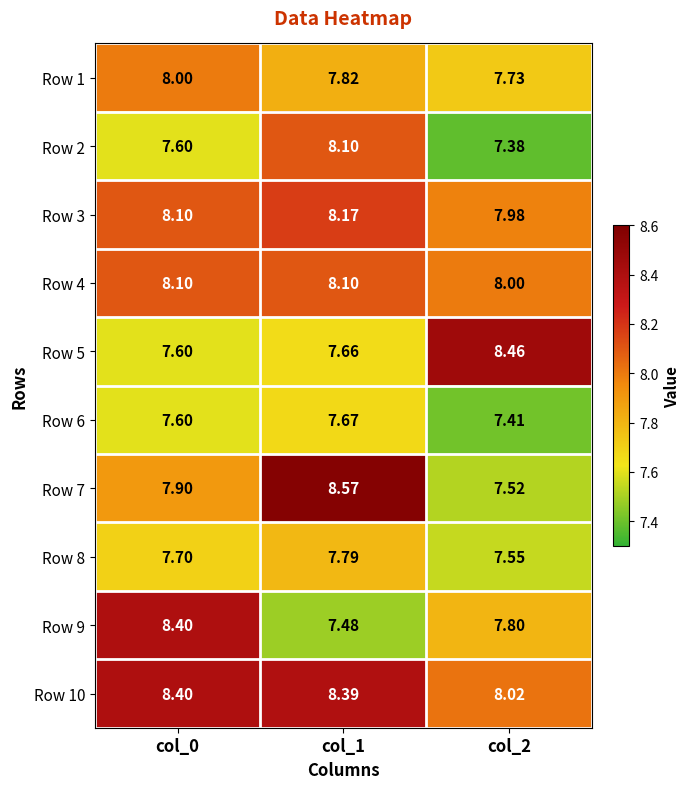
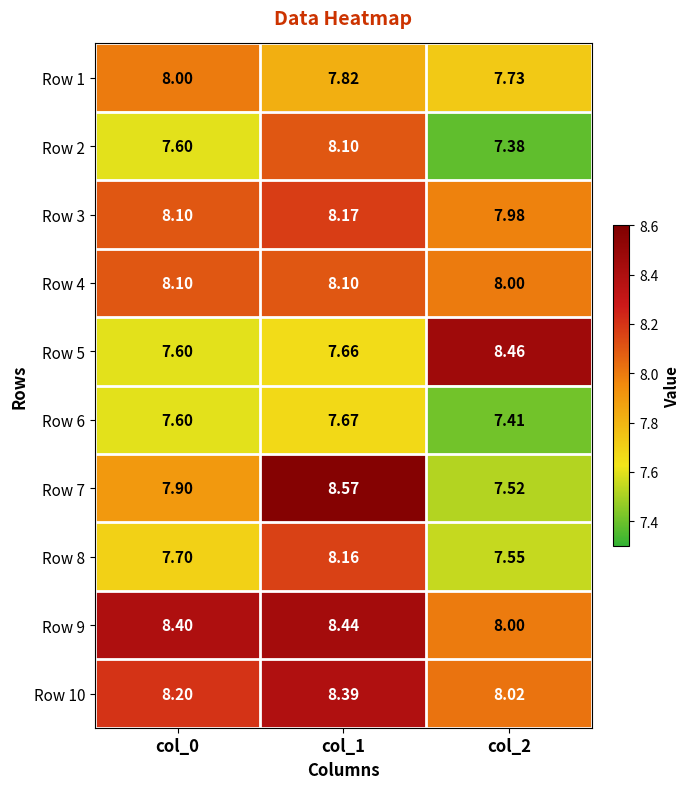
  {
    "Row 1": {
      "col_0": 8.00,
      "col_1": 7.82,
      "col_2": 7.73
    },
    "Row 2": {
      "col_0": 7.60,
      "col_1": 8.10,
      "col_2": 7.38
    },
    "Row 3": {
      "col_0": 8.10,
      "col_1": 8.17,
      "col_2": 7.98
    },
    "Row 4": {
      "col_0": 8.10,
      "col_1": 8.10,
      "col_2": 8.00
    },
    "Row 5": {
      "col_0": 7.60,
      "col_1": 7.66,
      "col_2": 8.46
    },
    "Row 6": {
      "col_0": 7.60,
      "col_1": 7.67,
      "col_2": 7.41
    },
    "Row 7": {
      "col_0": 7.90,
      "col_1": 8.57,
      "col_2": 7.52
    },
    "Row 8": {
      "col_0": 7.70,
-     "col_1": 7.79,
+     "col_1": 8.16,
      "col_2": 7.55
    },
    "Row 9": {
      "col_0": 8.40,
-     "col_1": 7.48,
-     "col_2": 7.80
+     "col_1": 8.44,
+     "col_2": 8.00
    },
    "Row 10": {
-     "col_0": 8.40,
+     "col_0": 8.20,
      "col_1": 8.39,
      "col_2": 8.02
    }
  }
